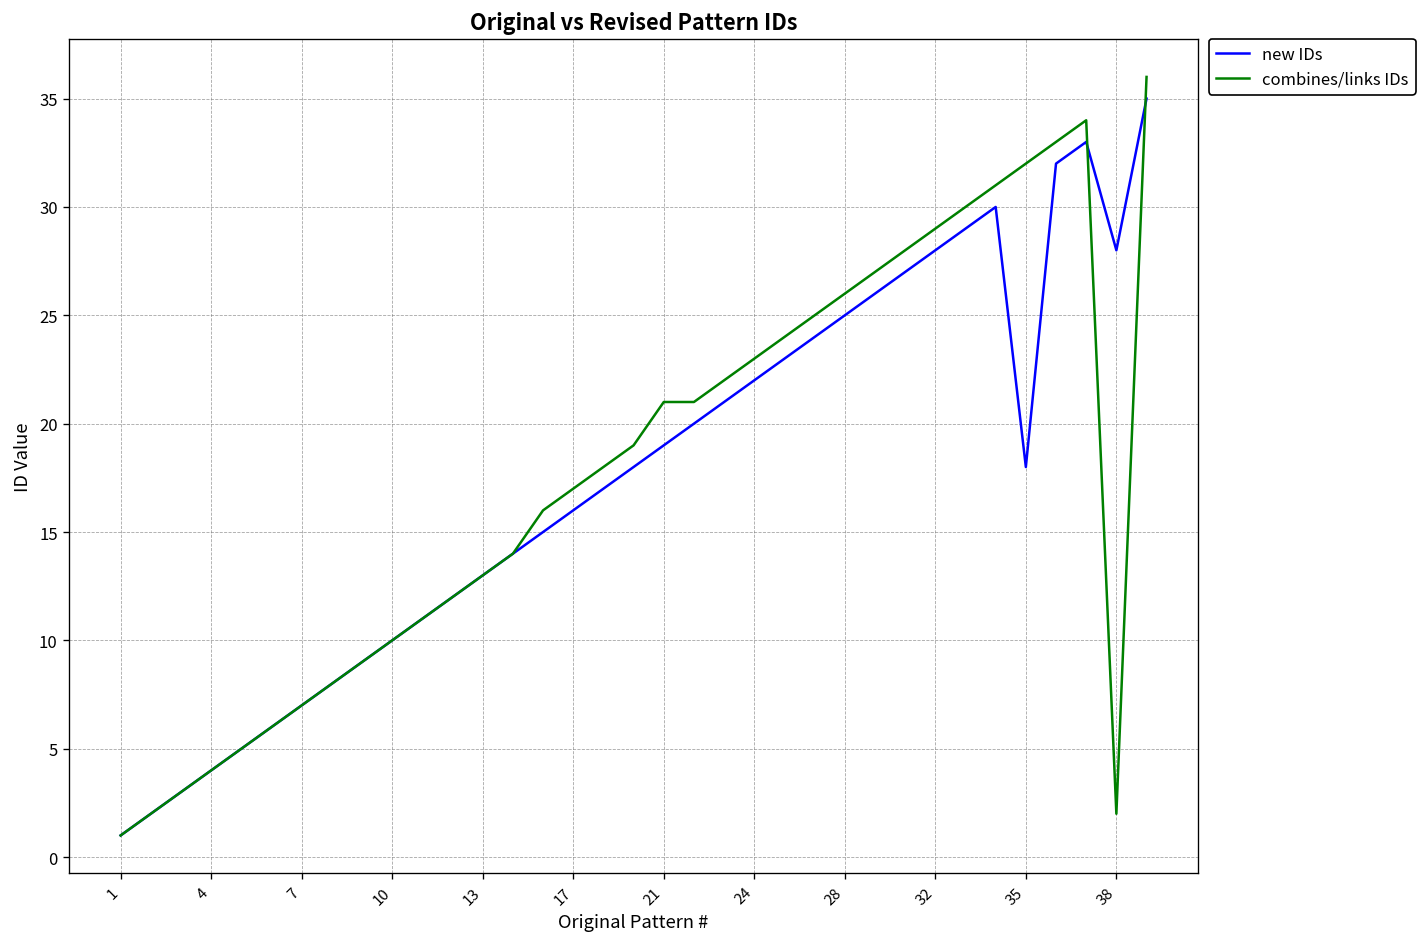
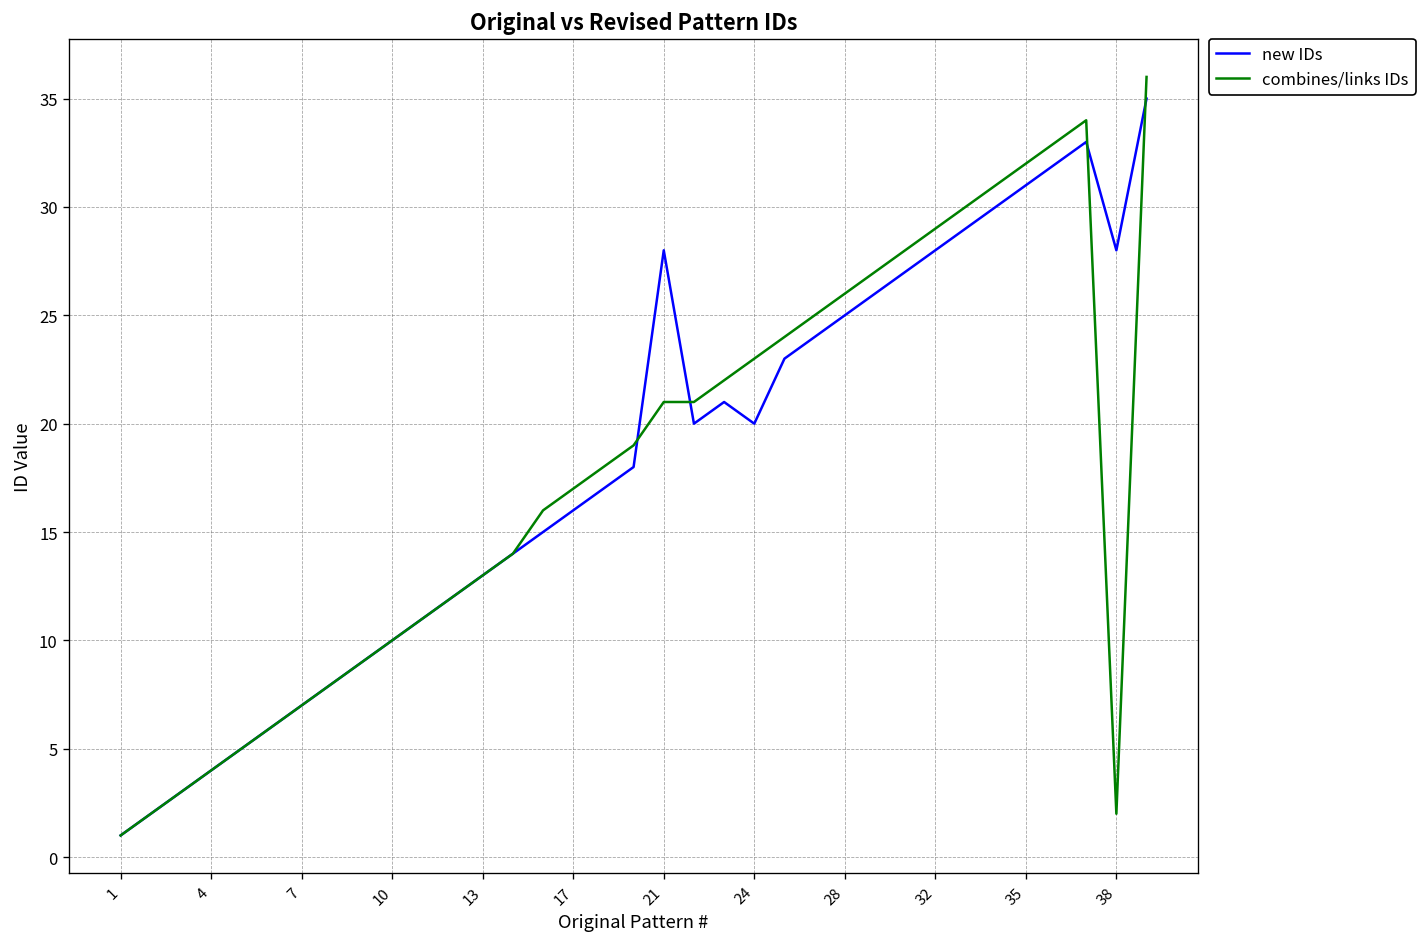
  {
    "new IDs": {
-     "21": 19,
-     "24": 22,
-     "35": 18,
+     "21": 28,
+     "24": 20,
+     "35": 31,
      "38": 28
    },
    "combines/links IDs": {
      "21": 21,
      "24": 23,
      "35": 32,
      "38": 2
    }
  }
